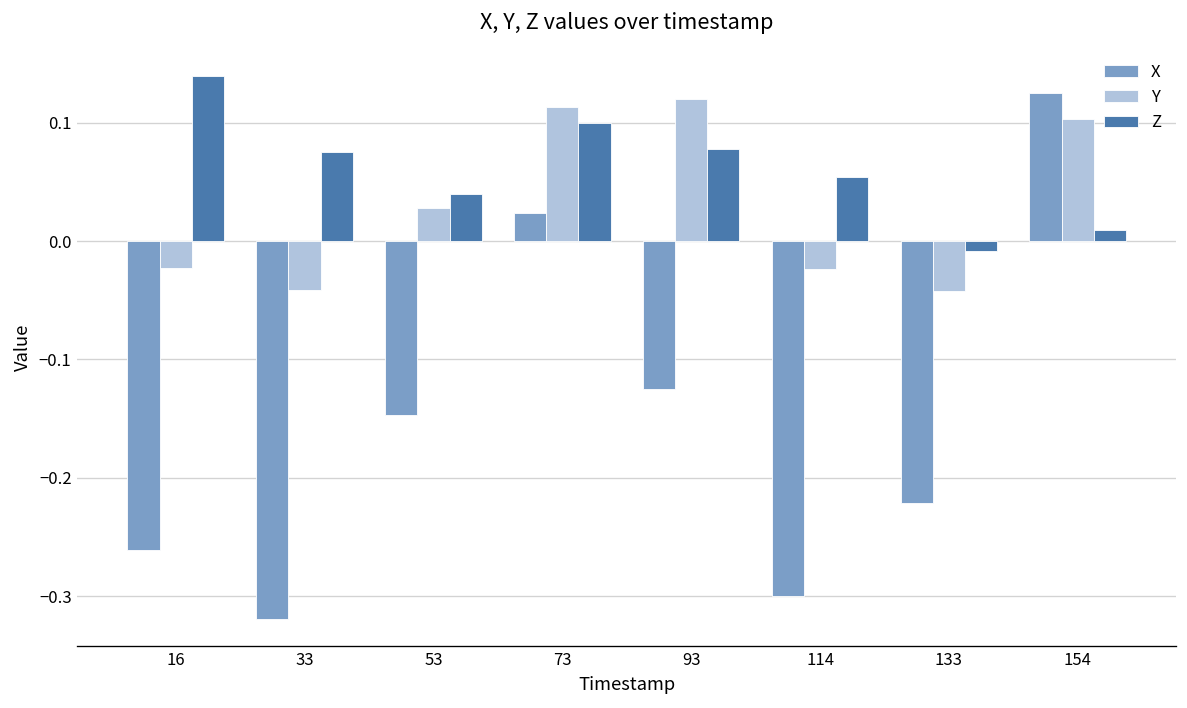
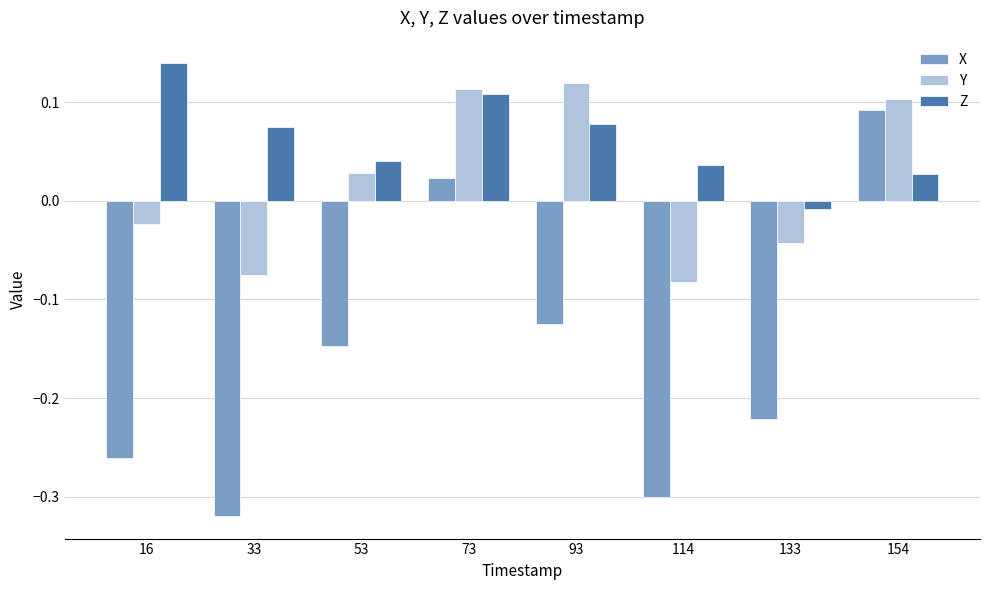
  {
    "X": {
      "16": -0.26,
      "33": -0.32,
      "53": -0.15,
      "73": 0.02,
      "93": -0.12,
      "114": -0.30,
      "133": -0.22,
-     "154": 0.13
+     "154": 0.09
    },
    "Y": {
      "16": -0.02,
-     "33": -0.04,
+     "33": -0.08,
      "53": 0.03,
      "73": 0.11,
      "93": 0.12,
-     "114": -0.02,
+     "114": -0.08,
      "133": -0.04,
      "154": 0.10
    },
    "Z": {
      "16": 0.14,
      "33": 0.08,
      "53": 0.04,
-     "73": 0.10,
+     "73": 0.11,
      "93": 0.08,
-     "114": 0.05,
+     "114": 0.04,
      "133": -0.01,
-     "154": 0.01
+     "154": 0.03
    }
  }
